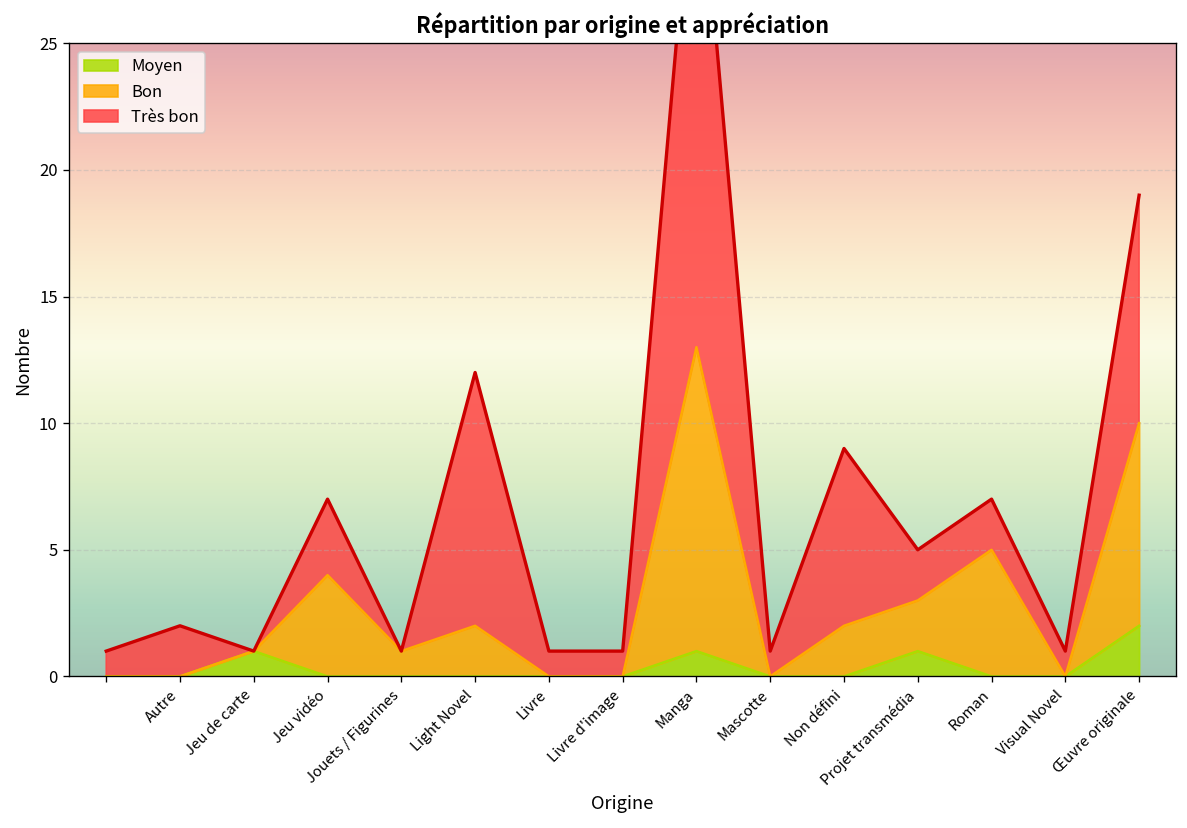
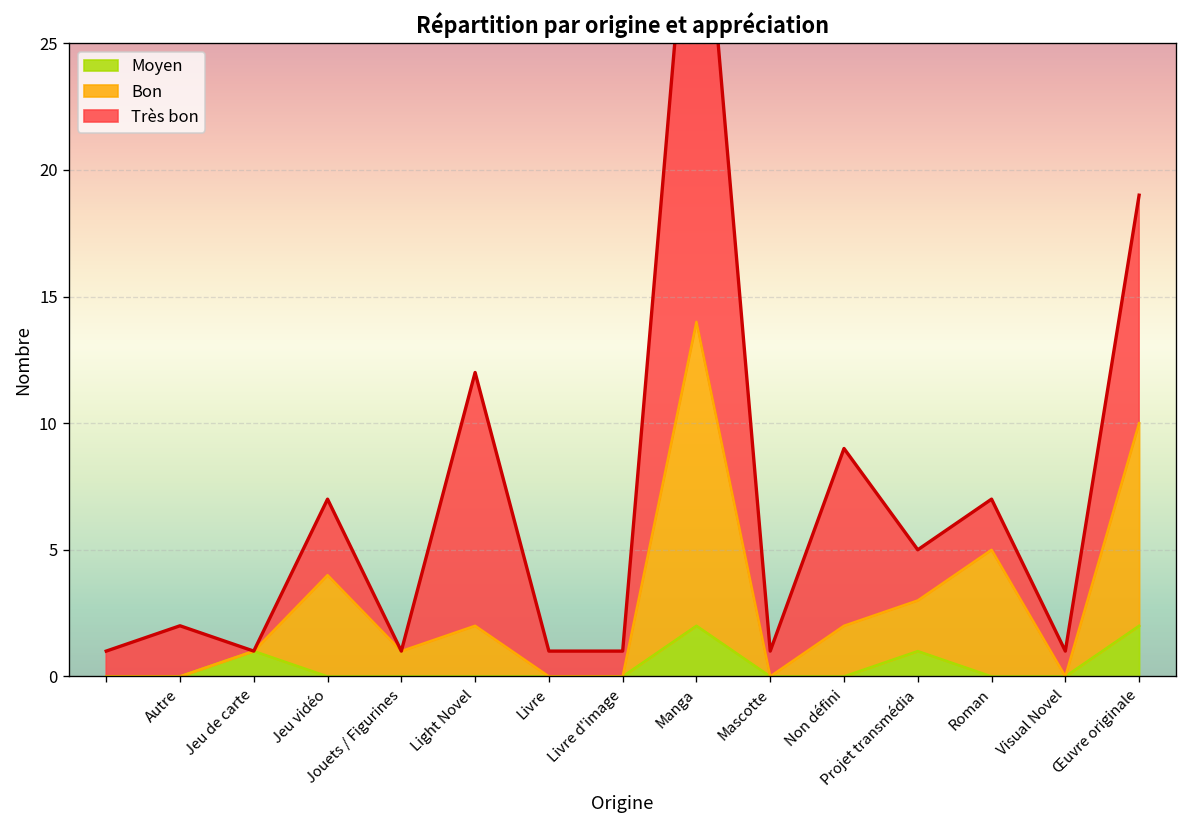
  {
    "Moyen": {
      "Jeu vidéo": 0,
      "Jouets / Figurines": 0,
      "Light Novel": 0,
-     "Manga": 1,
+     "Manga": 2,
      "Non défini": 0,
      "Projet transmédia": 1,
      "Roman": 0,
      "Œuvre originale": 2
    },
    "Bon": {
      "Jeu vidéo": 4,
      "Light Novel": 2,
      "Manga": 12,
      "Non défini": 2,
      "Projet transmédia": 2,
      "Roman": 5,
      "Œuvre originale": 8
    },
    "Très bon": {
      "Autre": 2,
      "Jeu vidéo": 3,
      "Light Novel": 10,
      "Livre": 1,
      "Livre d'image": 1,
      "Mascotte": 1,
      "Non défini": 7,
      "Projet transmédia": 2,
      "Roman": 2,
      "Visual Novel": 1,
      "Œuvre originale": 9
    }
  }
